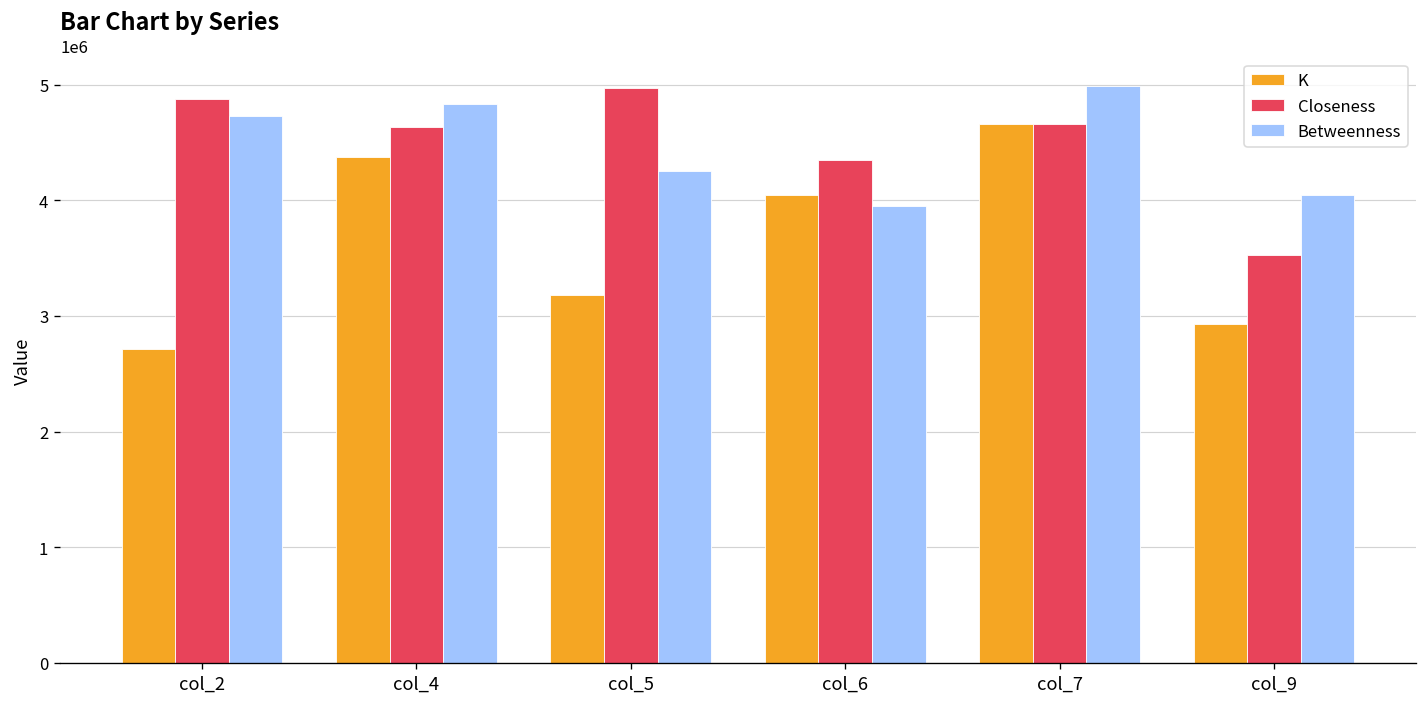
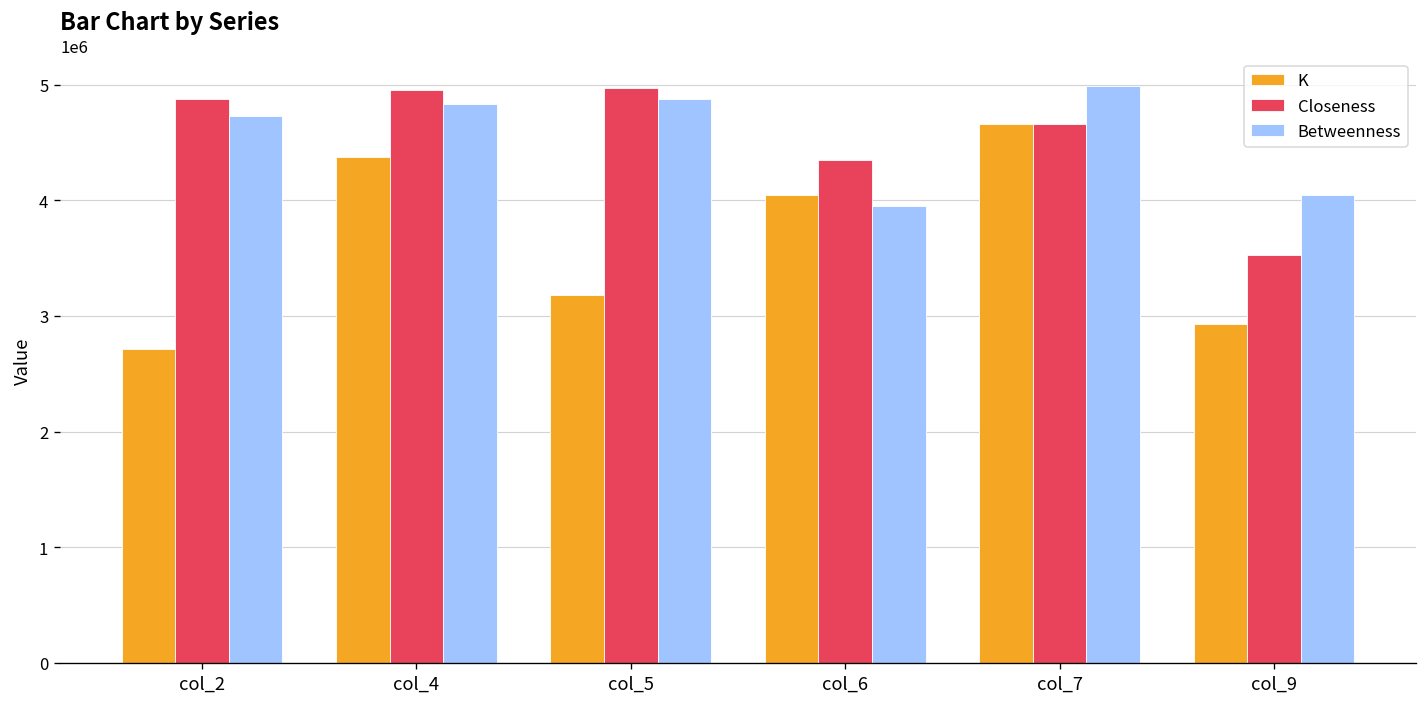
  {
    "K": {
      "col_2": 2700000,
      "col_4": 4400000,
      "col_5": 3200000,
      "col_6": 4000000,
      "col_7": 4700000,
      "col_9": 2900000
    },
    "Closeness": {
      "col_2": 4900000,
-     "col_4": 4600000,
+     "col_4": 5000000,
      "col_5": 5000000,
      "col_6": 4400000,
      "col_7": 4700000,
      "col_9": 3500000
    },
    "Betweenness": {
      "col_2": 4700000,
      "col_4": 4800000,
-     "col_5": 4300000,
+     "col_5": 4900000,
      "col_6": 4000000,
      "col_7": 5000000,
      "col_9": 4000000
    }
  }
